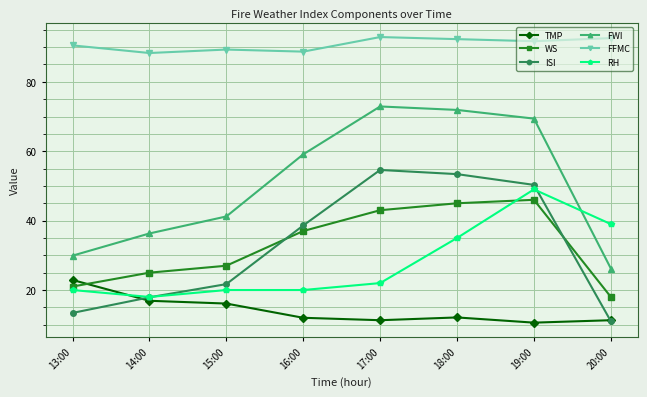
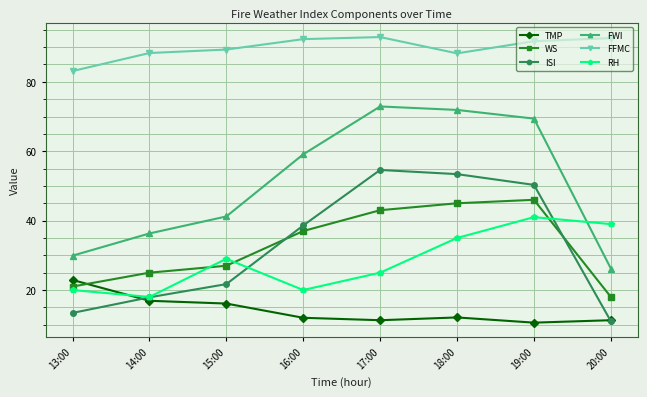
  {
    "TMP": {
      "13:00": 23,
      "14:00": 17,
      "15:00": 16,
      "16:00": 12,
      "17:00": 11,
      "18:00": 12,
      "19:00": 11
    },
    "FFMC": {
-     "13:00": 91,
+     "13:00": 83,
      "14:00": 88,
      "15:00": 89,
-     "16:00": 89,
+     "16:00": 92,
      "17:00": 93,
-     "18:00": 92
+     "18:00": 88
    },
    "RH": {
      "13:00": 20,
-     "15:00": 20,
+     "15:00": 29,
      "16:00": 20,
-     "17:00": 22,
+     "17:00": 25,
      "18:00": 35,
-     "19:00": 49,
+     "19:00": 41,
      "20:00": 39
    }
  }
